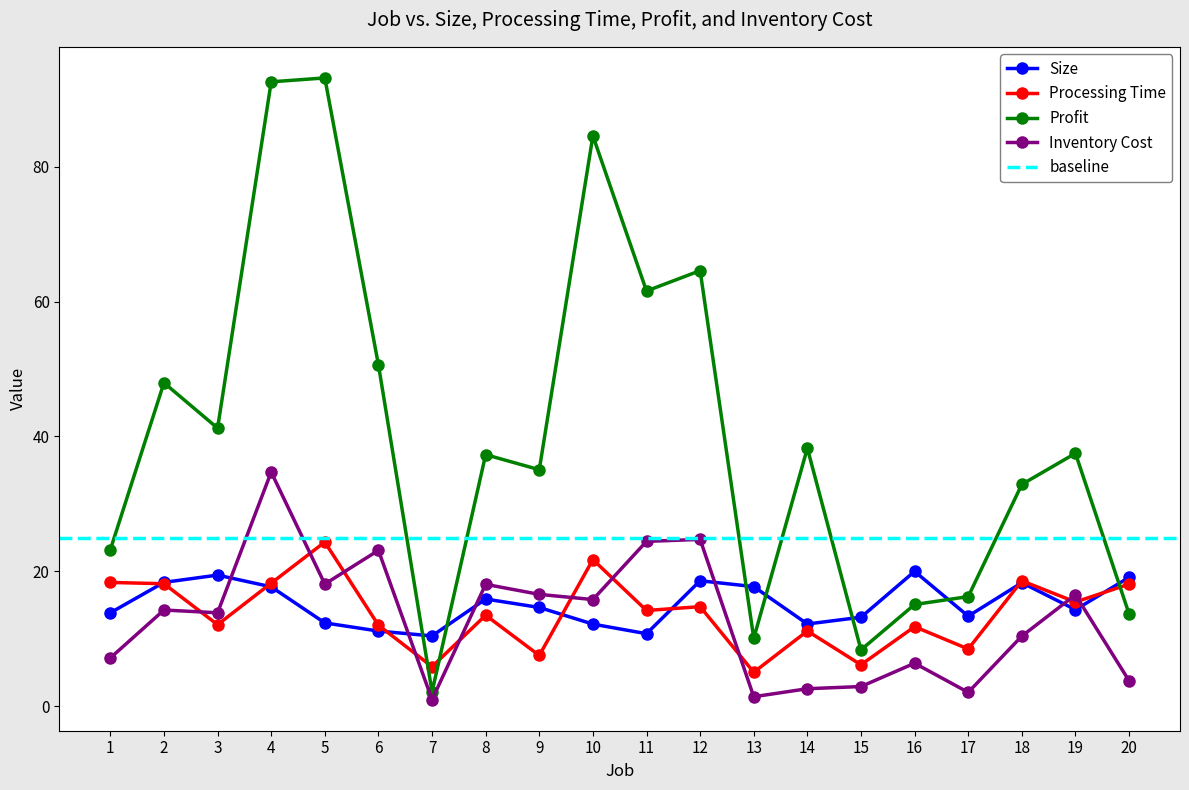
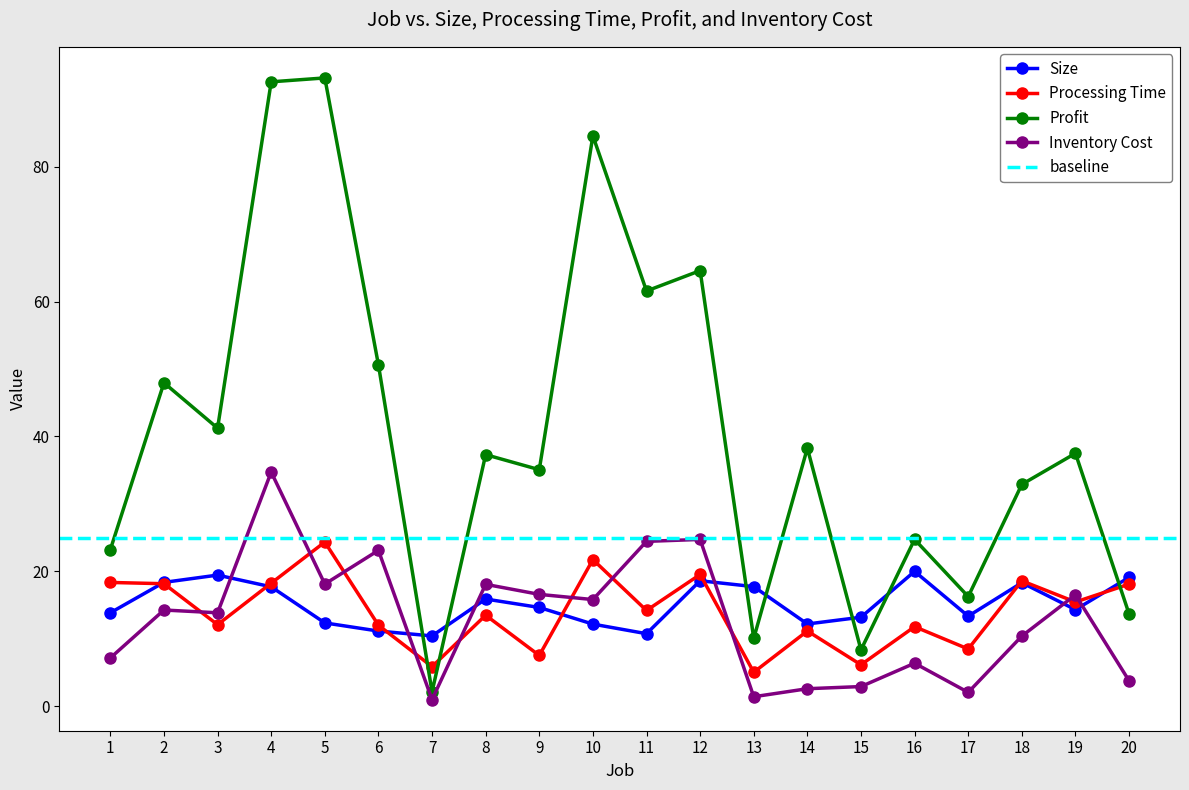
  {
    "Size": {
      "1": 14,
      "3": 19,
      "4": 18,
      "5": 12,
      "6": 11,
      "7": 10,
      "8": 16,
      "9": 15,
      "10": 12,
      "11": 11,
      "12": 19,
      "13": 18,
      "14": 12,
      "15": 13,
      "16": 20,
      "17": 13,
      "19": 14,
      "20": 19
    },
    "Processing Time": {
      "1": 18,
      "3": 12,
      "4": 18,
      "5": 24,
      "6": 12,
      "7": 6,
      "8": 13,
      "9": 8,
      "10": 22,
      "11": 14,
-     "12": 15,
+     "12": 20,
      "13": 5,
      "14": 11,
      "15": 6,
      "16": 12,
      "17": 8,
      "19": 15,
      "20": 18
    },
    "Profit": {
      "1": 23,
      "2": 48,
      "3": 41,
      "4": 93,
      "5": 93,
      "6": 51,
      "7": 2,
      "8": 37,
      "9": 35,
      "10": 85,
      "11": 62,
      "12": 65,
      "13": 10,
      "14": 38,
      "15": 8,
-     "16": 15,
+     "16": 25,
      "17": 16,
      "18": 33,
      "19": 37,
      "20": 14
    },
    "Inventory Cost": {
      "1": 7,
      "2": 14,
      "3": 14,
      "4": 35,
      "5": 18,
      "6": 23,
      "7": 1,
      "8": 18,
      "9": 17,
      "10": 16,
      "11": 24,
      "12": 25,
      "13": 1,
      "14": 3,
      "15": 3,
      "16": 6,
      "17": 2,
      "18": 10,
      "19": 17,
      "20": 4
    }
  }
